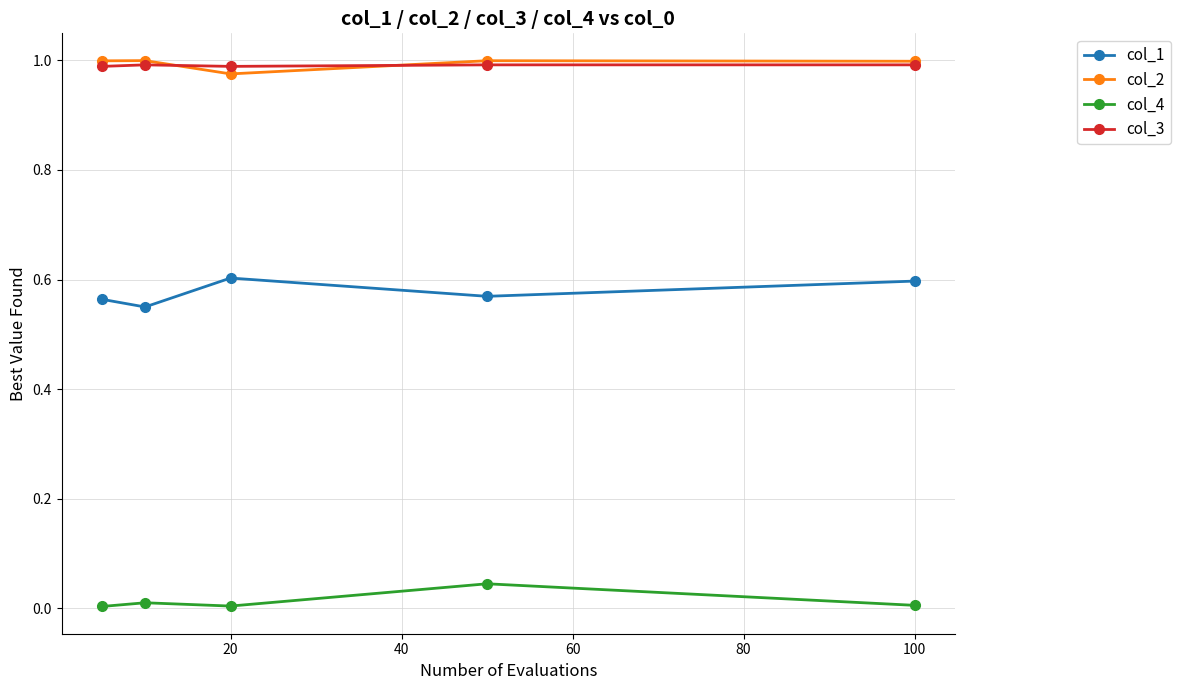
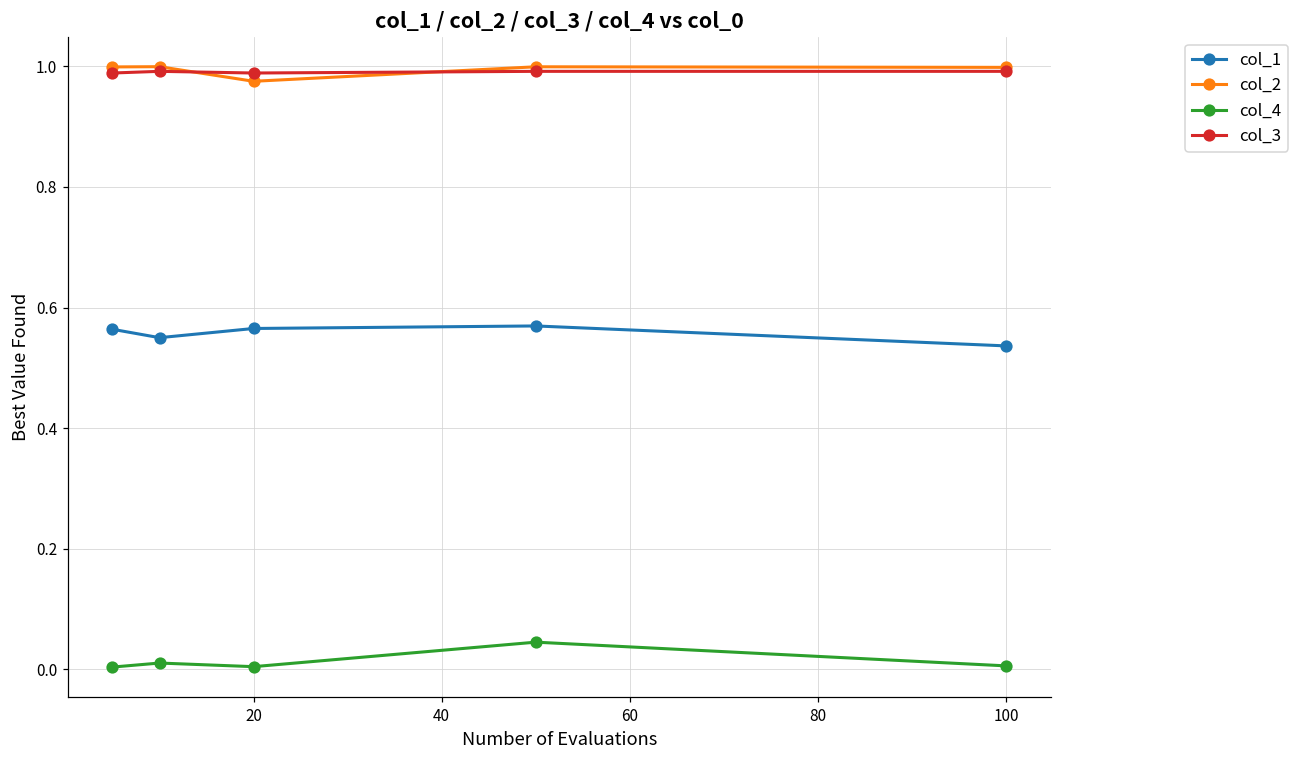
  {
    "col_1": {
-     "20": 0.60,
-     "100": 0.60
+     "20": 0.57,
+     "100": 0.54
    },
    "col_2": {
      "20": 0.98,
      "100": 1.00
    },
    "col_4": {
      "20": 0.00,
      "100": 0.01
    },
    "col_3": {
      "20": 0.99,
      "100": 0.99
    }
  }
